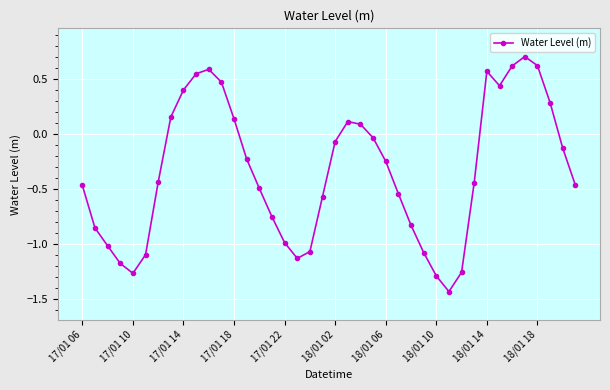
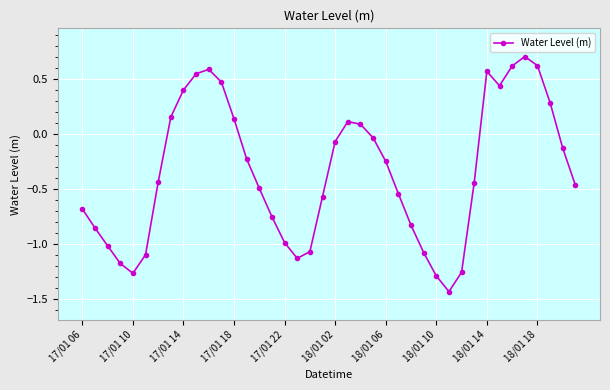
  {
-   "17/01 06": -0.47,
+   "17/01 06": -0.68,
    "17/01 10": -1.26,
    "17/01 14": 0.40,
    "17/01 18": 0.14,
    "17/01 22": -0.98,
    "18/01 02": -0.07,
    "18/01 06": -0.25,
    "18/01 10": -1.29,
    "18/01 14": 0.57,
    "18/01 18": 0.62
  }
